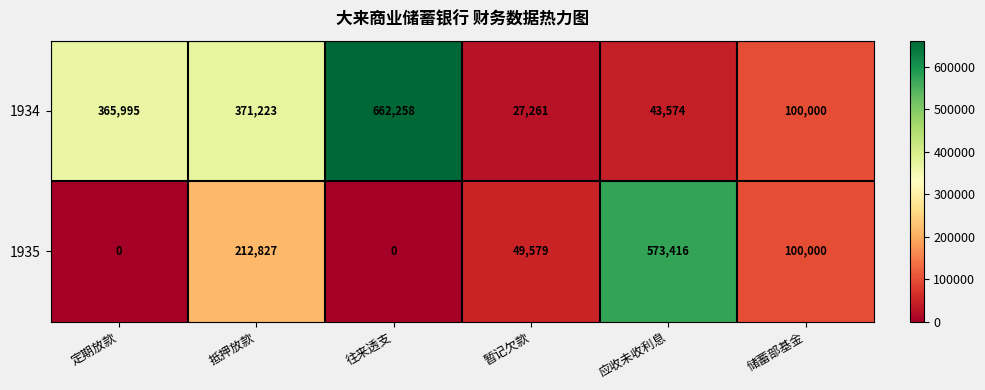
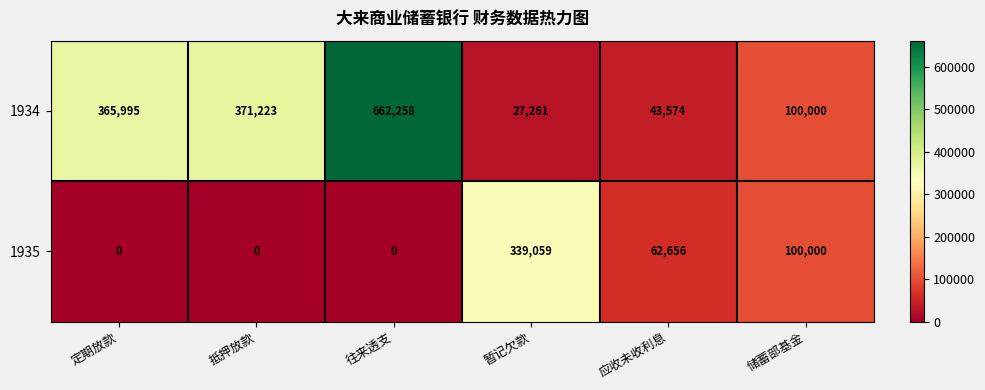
  {
    "1934": {
      "定期放款": "365,995",
      "抵押放款": "371,223",
      "往来透支": "662,258",
      "暂记欠款": "27,261",
      "应收未收利息": "43,574",
      "储蓄部基金": "100,000"
    },
    "1935": {
      "定期放款": "0",
-     "抵押放款": "212,827",
+     "抵押放款": "0",
      "往来透支": "0",
-     "暂记欠款": "49,579",
-     "应收未收利息": "573,416",
+     "暂记欠款": "339,059",
+     "应收未收利息": "62,656",
      "储蓄部基金": "100,000"
    }
  }
